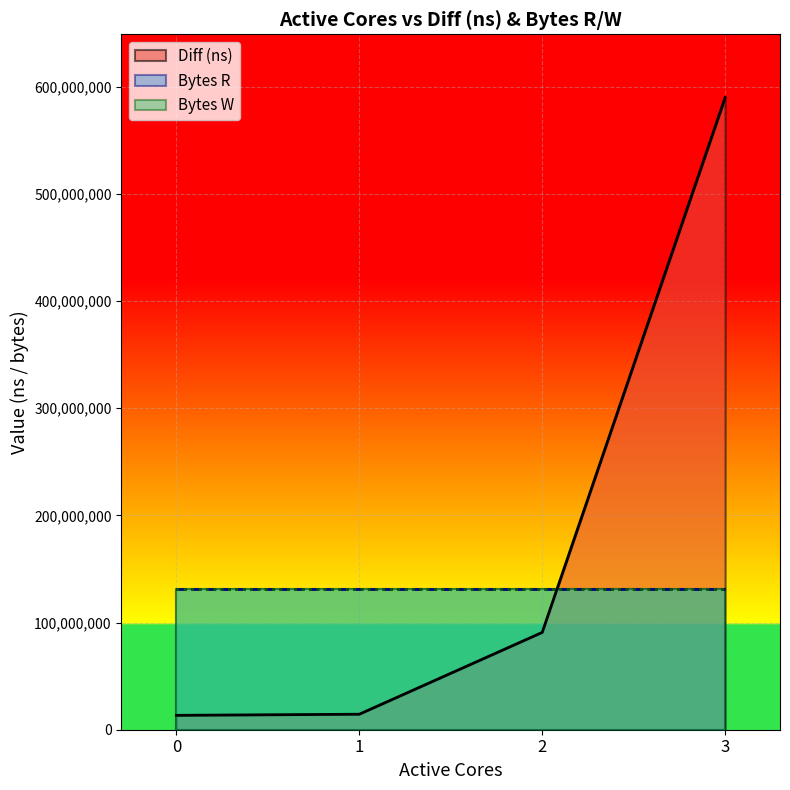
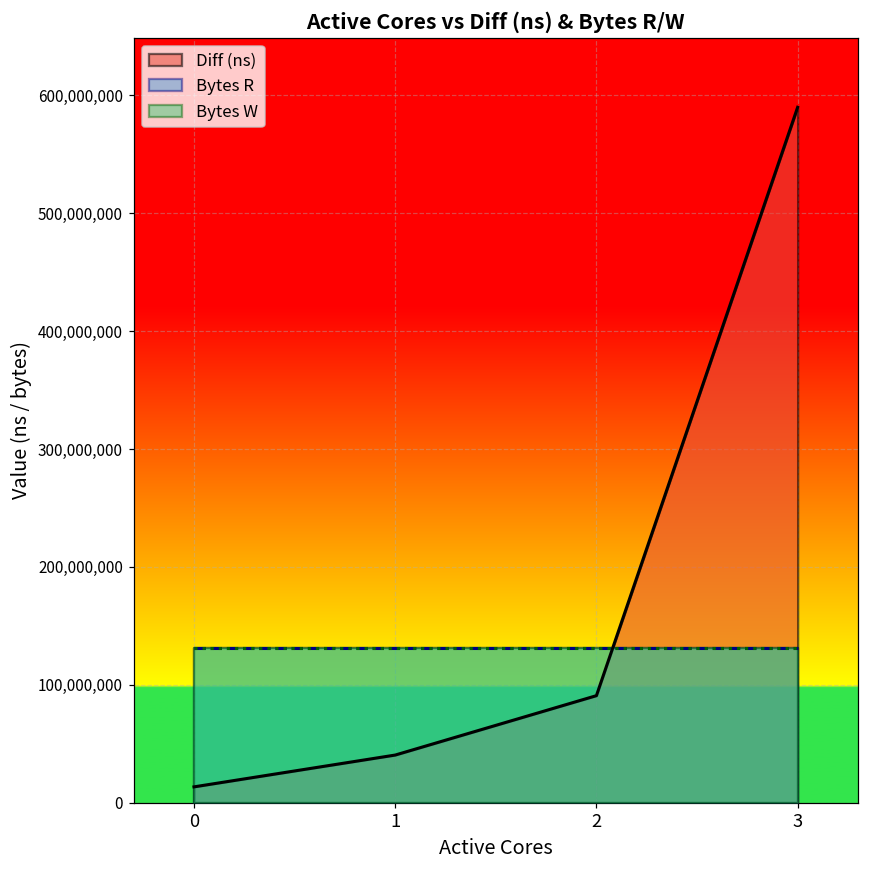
  {
    "Diff (ns)": {
      "0": "13,000,000",
-     "1": "14,000,000",
+     "1": "40,000,000",
      "2": "91,000,000",
      "3": "590,000,000"
    },
    "Bytes W": {
      "0": "131,000,000",
      "1": "131,000,000",
      "2": "131,000,000",
      "3": "131,000,000"
    }
  }
